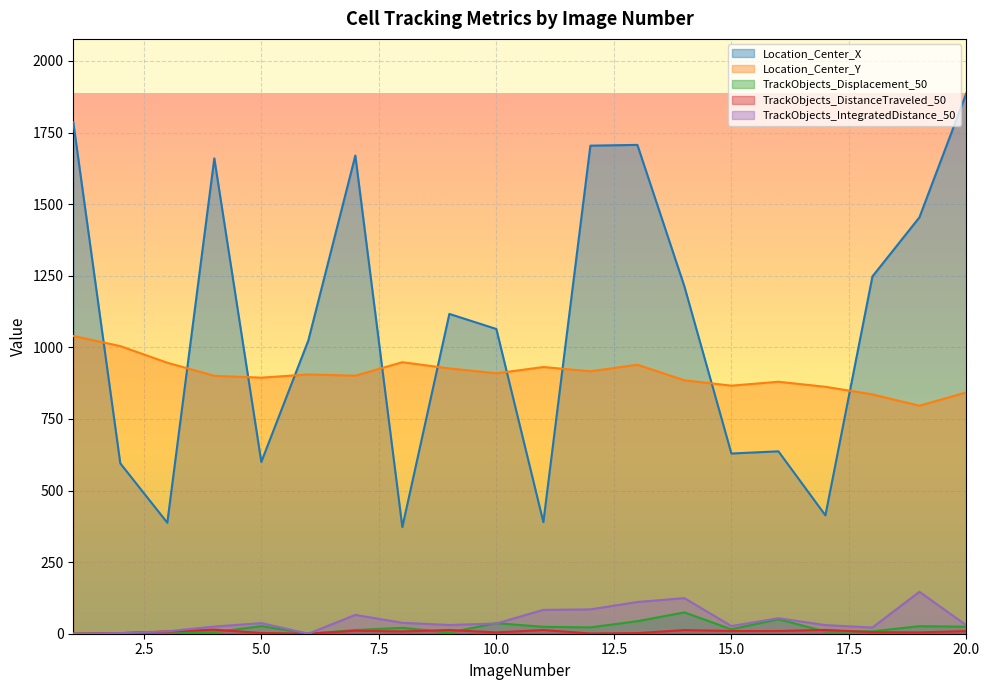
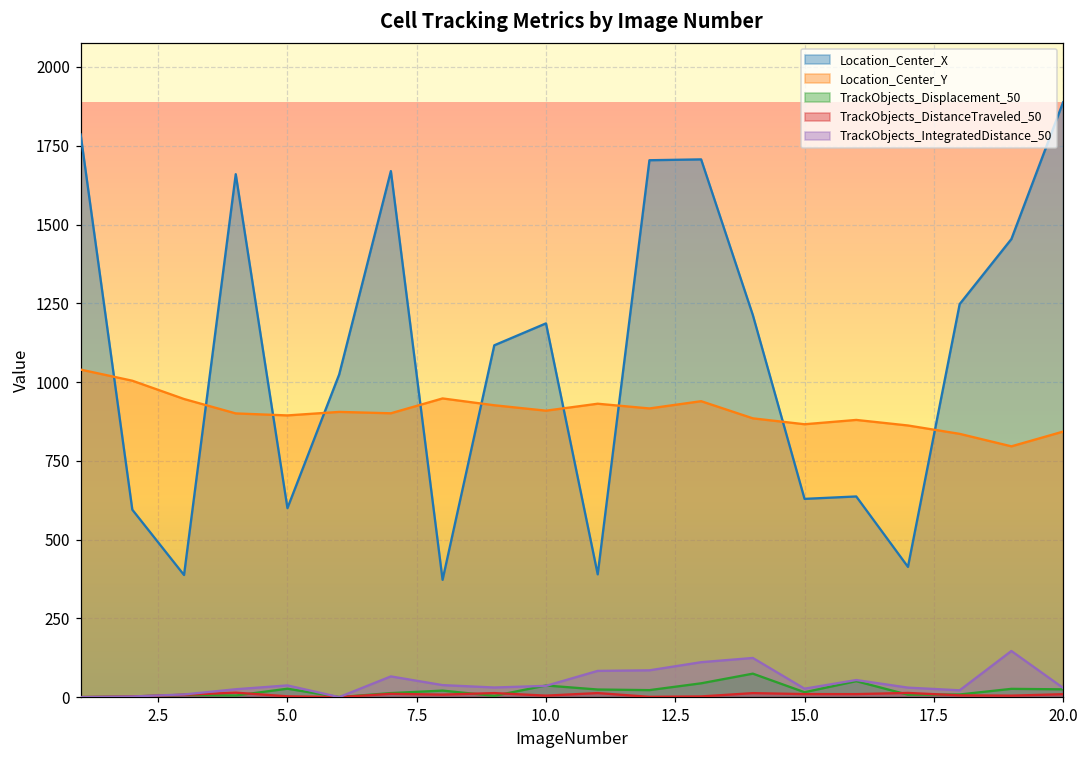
  {
    "Location_Center_X": {
      "5.0": 600,
-     "10.0": 1060,
+     "10.0": 1190,
      "15.0": 630,
      "20.0": 1890
    },
    "TrackObjects_Displacement_50": {
      "5.0": 30
    },
    "TrackObjects_IntegratedDistance_50": {
      "5.0": 40,
      "15.0": 30
    }
  }
